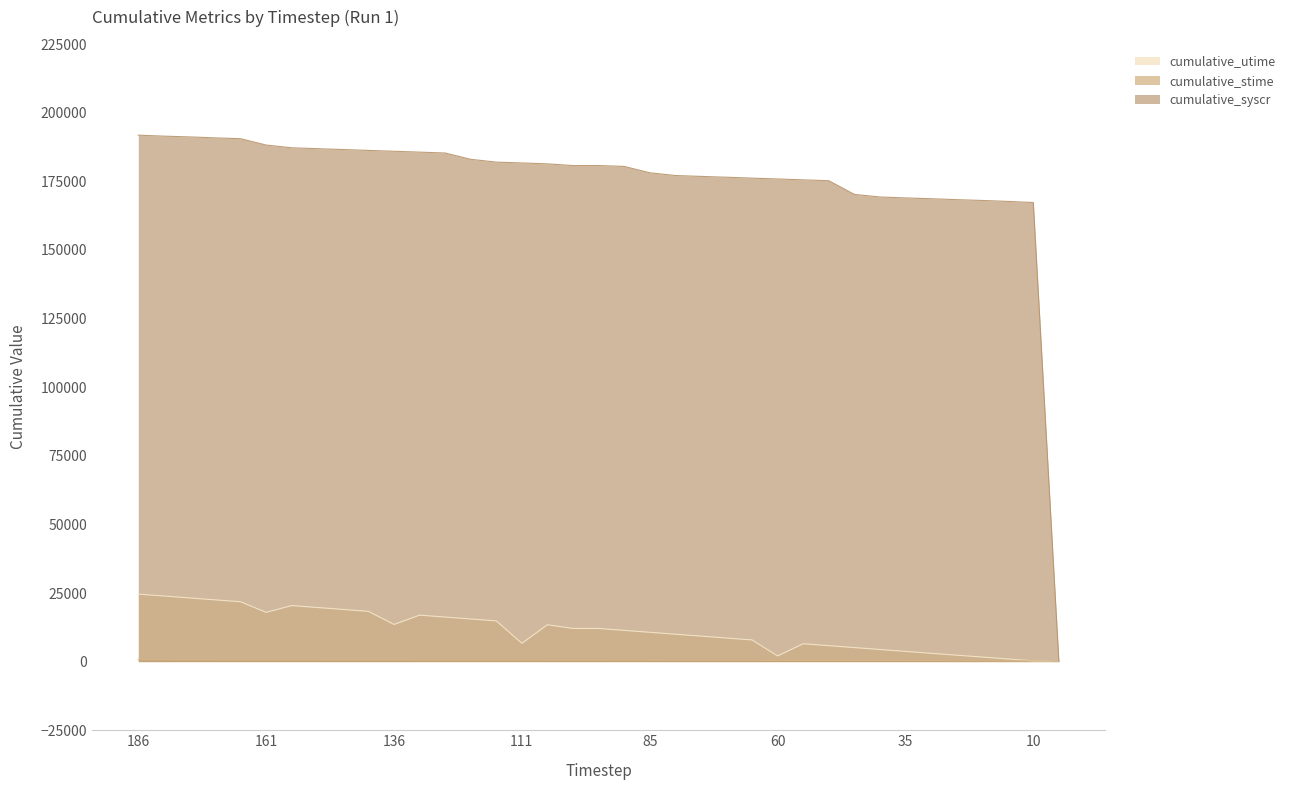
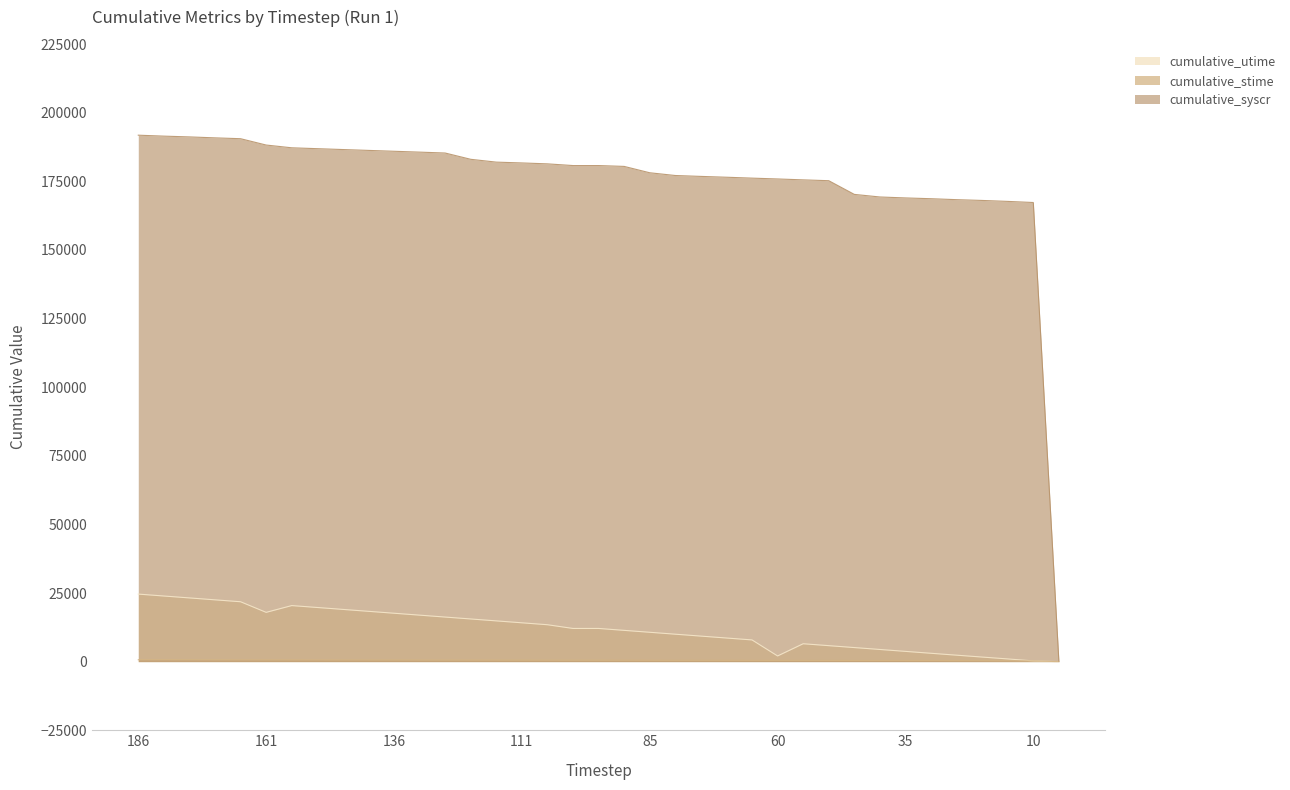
  {
    "cumulative_utime": {
      "186": 25000,
      "161": 18000,
-     "136": 14000,
-     "111": 7000,
+     "136": 18000,
+     "111": 14000,
      "85": 11000,
      "60": 2000,
      "35": 4000
    }
  }
